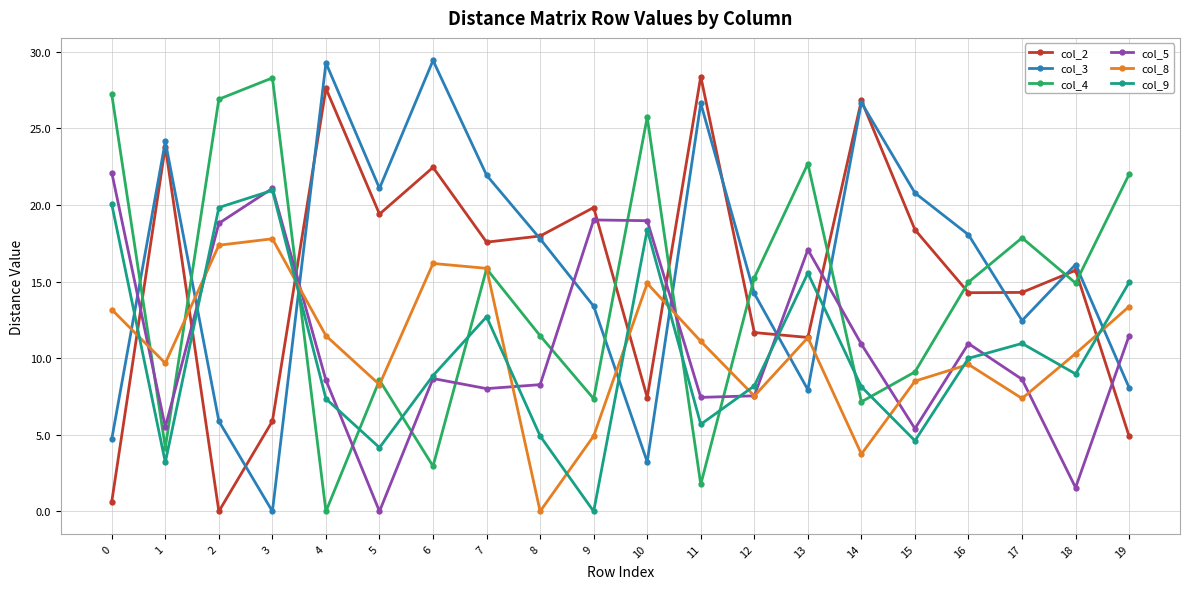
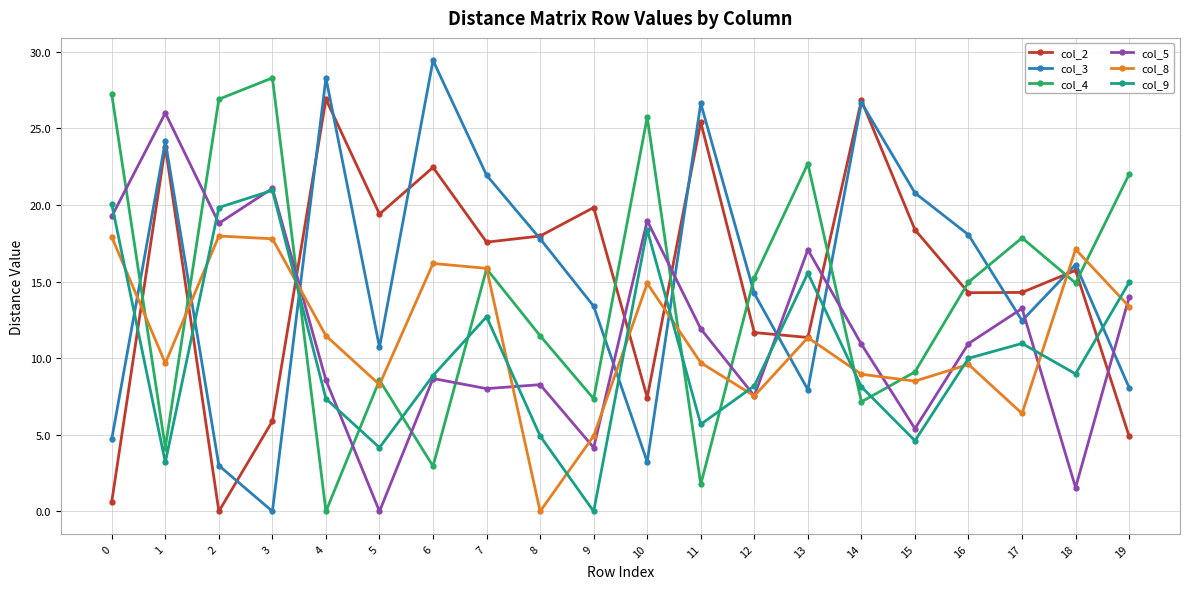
  {
    "col_2": {
      "0": 0.6,
      "1": 23.8,
      "2": 0.0,
      "3": 5.9,
-     "4": 27.6,
+     "4": 26.9,
      "5": 19.4,
      "6": 22.5,
      "7": 17.6,
      "8": 18.0,
      "9": 19.8,
      "10": 7.4,
-     "11": 28.4,
+     "11": 25.4,
      "12": 11.7,
      "15": 18.4,
      "16": 14.3,
      "17": 14.3,
      "18": 15.7,
      "19": 4.9
    },
    "col_3": {
      "0": 4.7,
      "1": 24.2,
-     "2": 5.9,
+     "2": 3.0,
      "3": 0.0,
-     "4": 29.3,
-     "5": 21.1,
+     "4": 28.3,
+     "5": 10.7,
      "6": 29.4,
      "7": 21.9,
      "8": 17.8,
      "9": 13.4,
      "10": 3.2,
      "11": 26.6,
      "12": 14.2,
      "13": 7.9,
      "15": 20.8,
      "16": 18.1,
      "17": 12.5,
      "18": 16.1,
      "19": 8.1
    },
    "col_5": {
-     "0": 22.1,
-     "1": 5.5,
+     "0": 19.3,
+     "1": 26.0,
      "2": 18.8,
      "4": 8.6,
      "5": 0.0,
      "6": 8.7,
      "7": 8.0,
      "8": 8.3,
-     "9": 19.0,
+     "9": 4.2,
      "10": 19.0,
-     "11": 7.4,
+     "11": 11.9,
      "13": 17.1,
      "14": 10.9,
      "15": 5.4,
      "16": 11.0,
-     "17": 8.6,
+     "17": 13.2,
      "18": 1.6,
-     "19": 11.5
+     "19": 14.0
    },
    "col_8": {
-     "0": 13.2,
+     "0": 17.9,
      "1": 9.7,
-     "2": 17.4,
+     "2": 18.0,
      "3": 17.8,
      "4": 11.5,
      "5": 8.3,
      "6": 16.2,
      "8": 0.0,
      "9": 4.9,
      "10": 14.9,
-     "11": 11.1,
-     "14": 3.7,
+     "11": 9.7,
+     "14": 9.0,
      "15": 8.5,
      "16": 9.6,
-     "17": 7.4,
-     "18": 10.3,
+     "17": 6.4,
+     "18": 17.1,
      "19": 13.4
    }
  }
